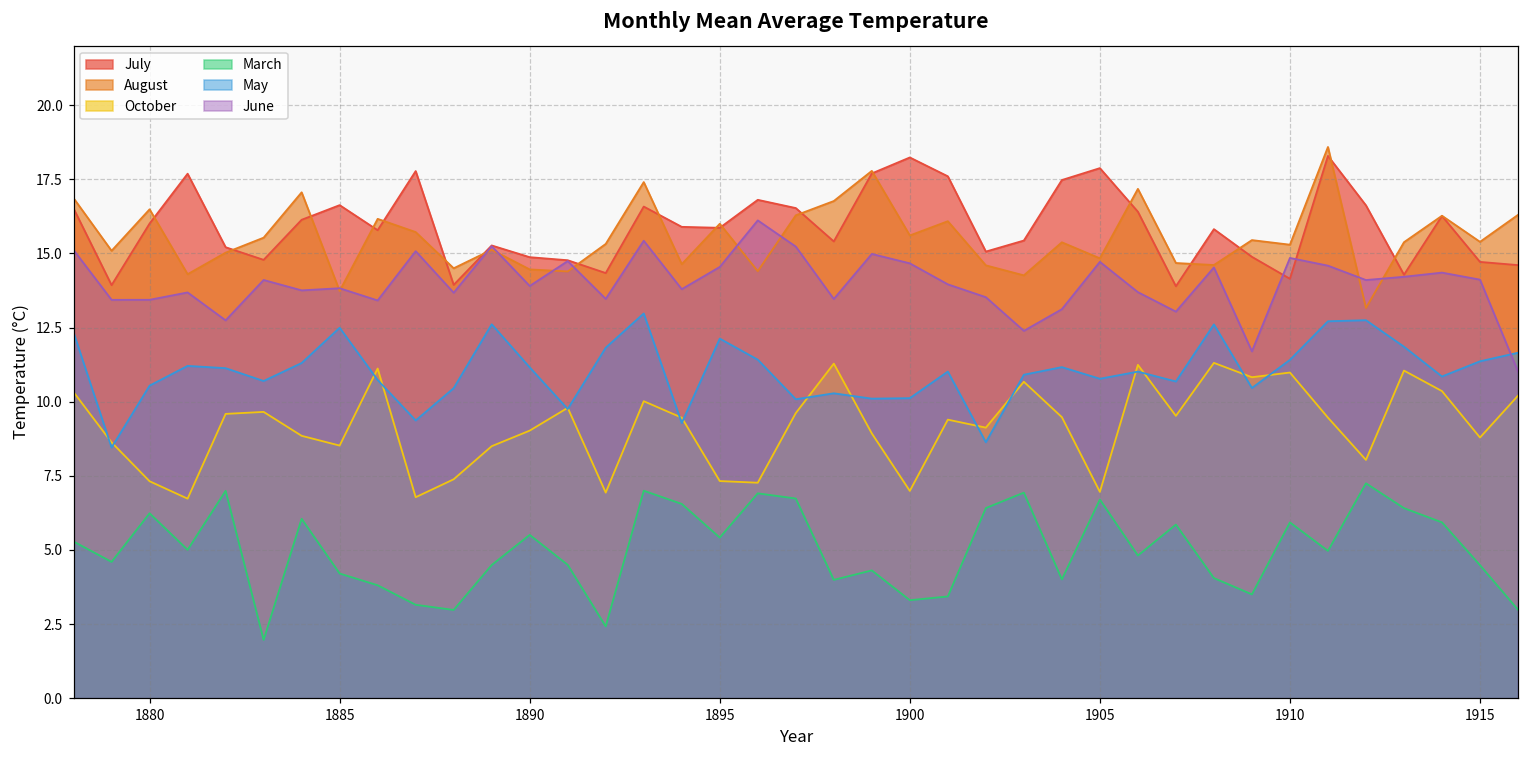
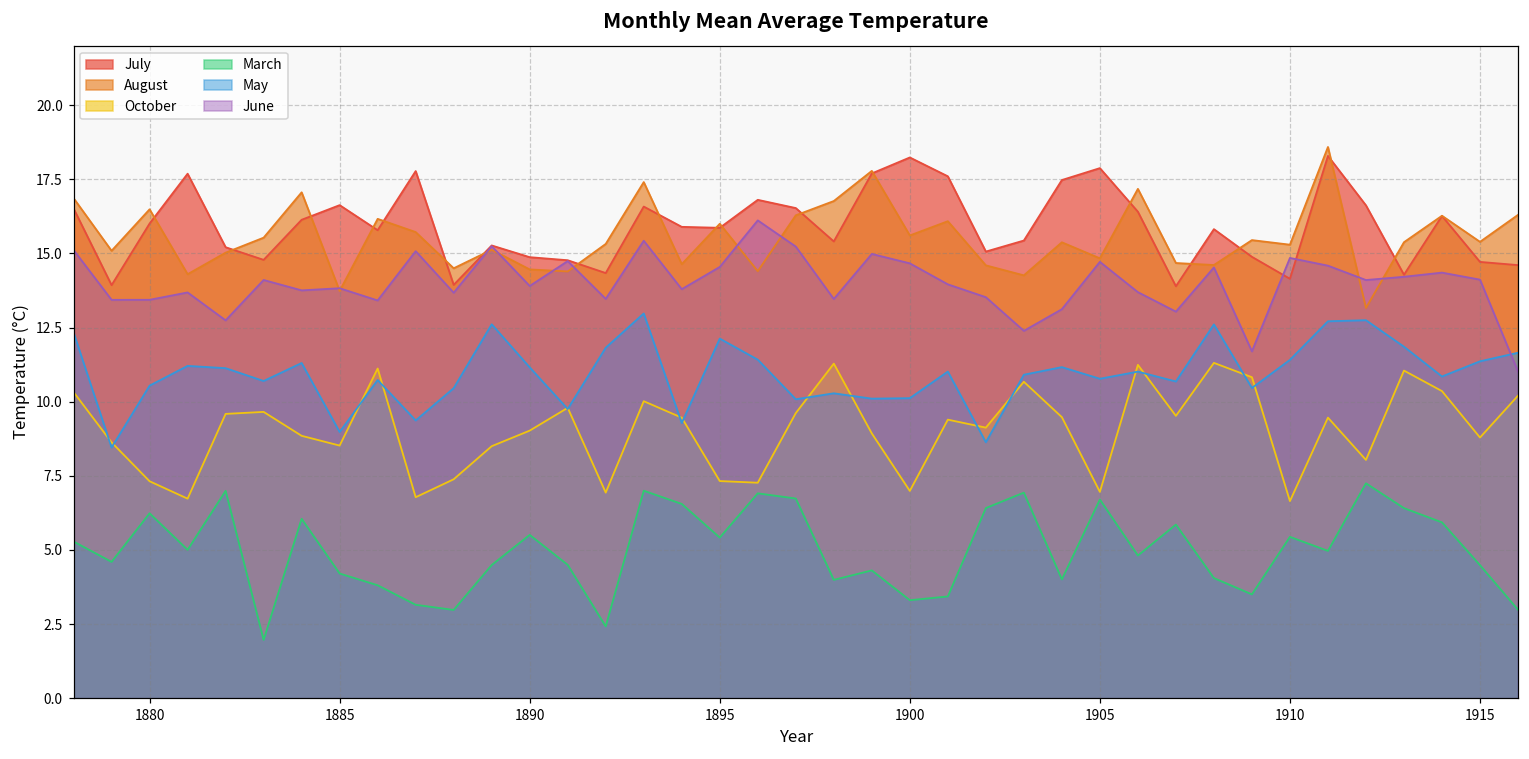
  {
    "October": {
      "1880": 7.3,
      "1885": 8.5,
      "1890": 9.0,
      "1895": 7.3,
      "1900": 7.0,
      "1905": 7.0,
-     "1910": 11.0,
+     "1910": 6.6,
      "1915": 8.8
    },
    "March": {
      "1880": 6.2,
      "1885": 4.2,
      "1890": 5.5,
      "1895": 5.4,
      "1900": 3.3,
      "1905": 6.7,
-     "1910": 5.9,
+     "1910": 5.4,
      "1915": 4.5
    },
    "May": {
      "1880": 10.5,
-     "1885": 12.5,
+     "1885": 9.0,
      "1890": 11.2,
      "1895": 12.1,
      "1900": 10.1,
      "1905": 10.8,
      "1910": 11.4,
      "1915": 11.4
    },
    "June": {
      "1880": 13.4,
      "1890": 13.9,
      "1895": 14.5,
      "1900": 14.7,
      "1905": 14.7,
      "1910": 14.8,
      "1915": 14.1
    }
  }
